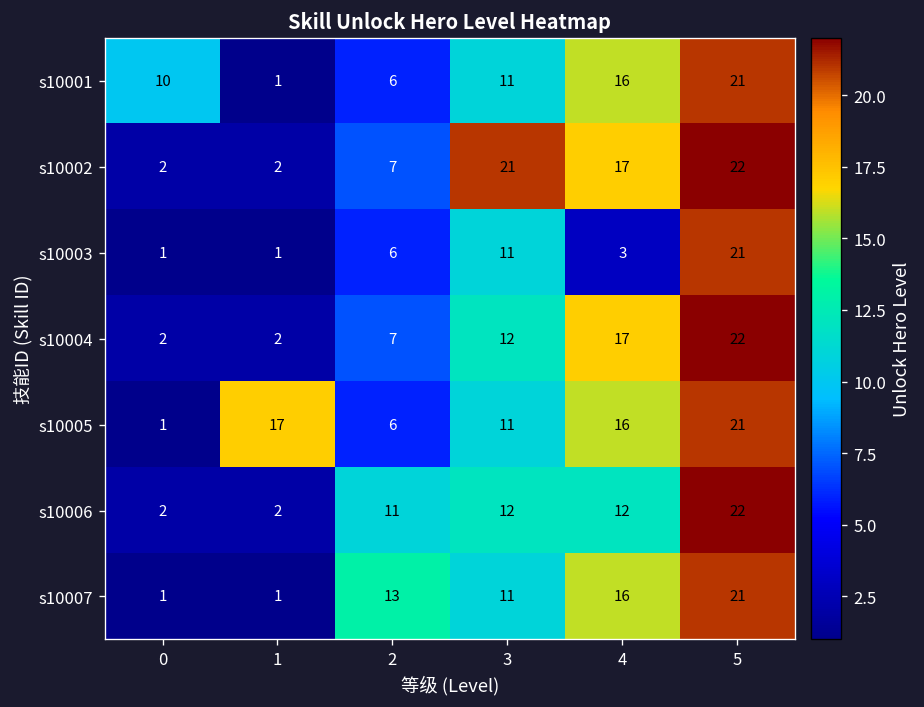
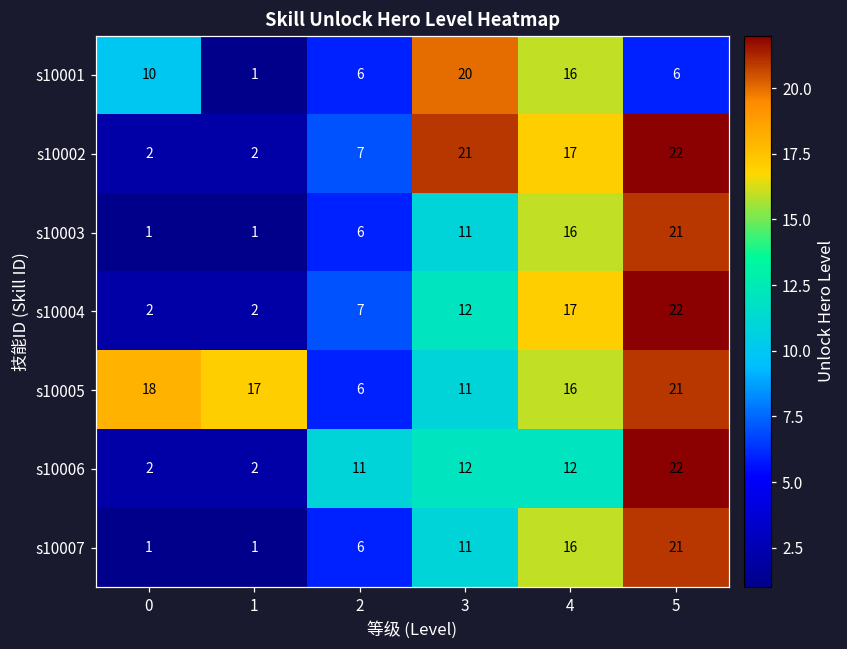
  {
    "s10001": {
      "0": 10,
      "1": 1,
      "2": 6,
-     "3": 11,
+     "3": 20,
      "4": 16,
-     "5": 21
+     "5": 6
    },
    "s10002": {
      "0": 2,
      "1": 2,
      "2": 7,
      "3": 21,
      "4": 17,
      "5": 22
    },
    "s10003": {
      "0": 1,
      "1": 1,
      "2": 6,
      "3": 11,
-     "4": 3,
+     "4": 16,
      "5": 21
    },
    "s10004": {
      "0": 2,
      "1": 2,
      "2": 7,
      "3": 12,
      "4": 17,
      "5": 22
    },
    "s10005": {
-     "0": 1,
+     "0": 18,
      "1": 17,
      "2": 6,
      "3": 11,
      "4": 16,
      "5": 21
    },
    "s10006": {
      "0": 2,
      "1": 2,
      "2": 11,
      "3": 12,
      "4": 12,
      "5": 22
    },
    "s10007": {
      "0": 1,
      "1": 1,
-     "2": 13,
+     "2": 6,
      "3": 11,
      "4": 16,
      "5": 21
    }
  }
